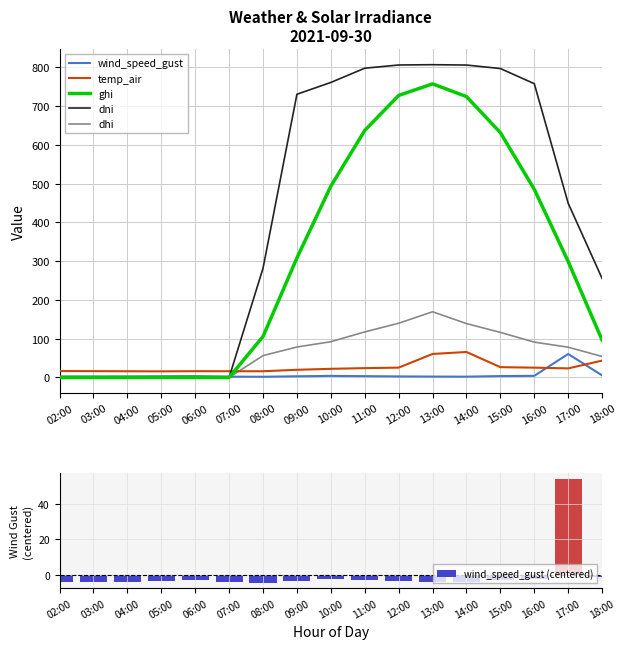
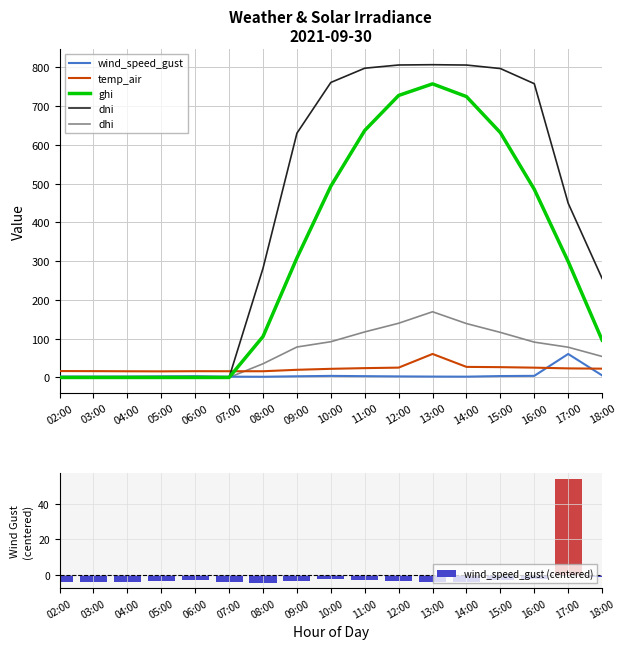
  {
    "Weather & Solar Irradiance 2021-09-30": {
      "wind_speed_gust": {
        "08:00": 0,
        "09:00": 0,
        "10:00": 0,
        "11:00": 0,
        "12:00": 0,
        "13:00": 0,
        "14:00": 0,
        "15:00": 0,
        "16:00": 0,
        "17:00": 60,
        "18:00": 10
      },
      "temp_air": {
        "02:00": 20,
        "03:00": 20,
        "04:00": 20,
        "05:00": 20,
        "06:00": 20,
        "07:00": 20,
        "08:00": 20,
        "09:00": 20,
        "10:00": 20,
        "11:00": 20,
        "12:00": 30,
        "13:00": 60,
-       "14:00": 70,
+       "14:00": 30,
        "15:00": 30,
        "16:00": 30,
        "17:00": 20,
-       "18:00": 40
+       "18:00": 20
      },
      "ghi": {
        "08:00": 110,
        "09:00": 310,
        "10:00": 490,
        "11:00": 640,
        "12:00": 730,
        "13:00": 760,
        "14:00": 720,
        "15:00": 630,
        "16:00": 490,
        "17:00": 300,
        "18:00": 100
      },
      "dni": {
        "08:00": 280,
-       "09:00": 730,
+       "09:00": 630,
        "10:00": 760,
        "11:00": 800,
        "12:00": 810,
        "13:00": 810,
        "14:00": 810,
        "15:00": 800,
        "16:00": 760,
        "17:00": 450,
        "18:00": 260
      },
      "dhi": {
-       "08:00": 60,
+       "08:00": 40,
        "09:00": 80,
        "10:00": 90,
        "11:00": 120,
        "12:00": 140,
        "13:00": 170,
        "14:00": 140,
        "15:00": 120,
        "16:00": 90,
        "17:00": 80,
        "18:00": 50
      }
    }
  }
